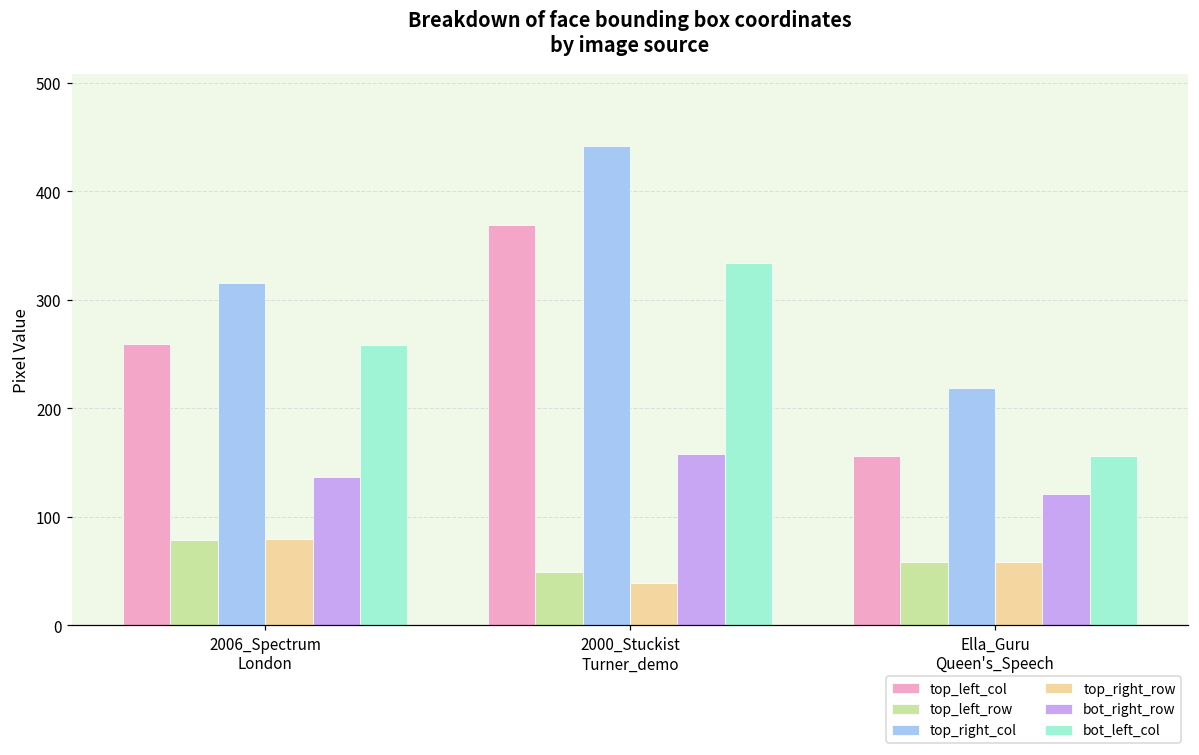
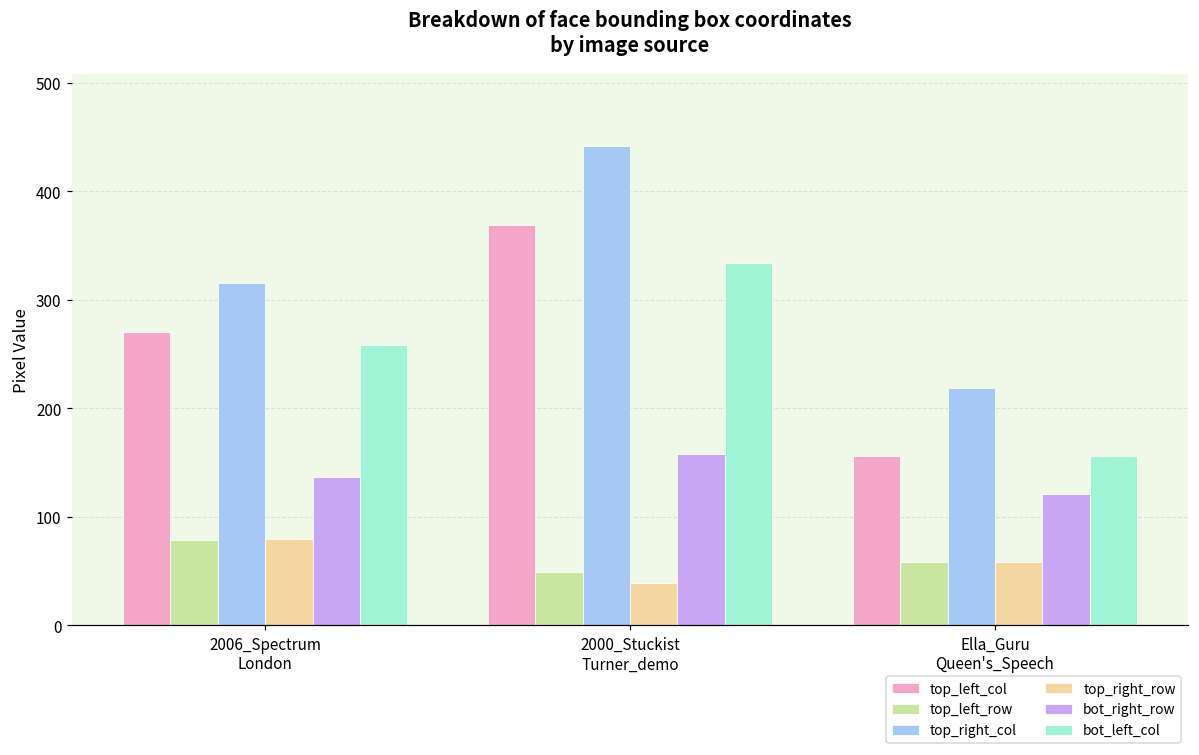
  {
    "top_left_col": {
-     "2006_Spectrum London": 260,
+     "2006_Spectrum London": 270,
      "2000_Stuckist Turner_demo": 370,
      "Ella_Guru Queen's_Speech": 160
    }
  }
